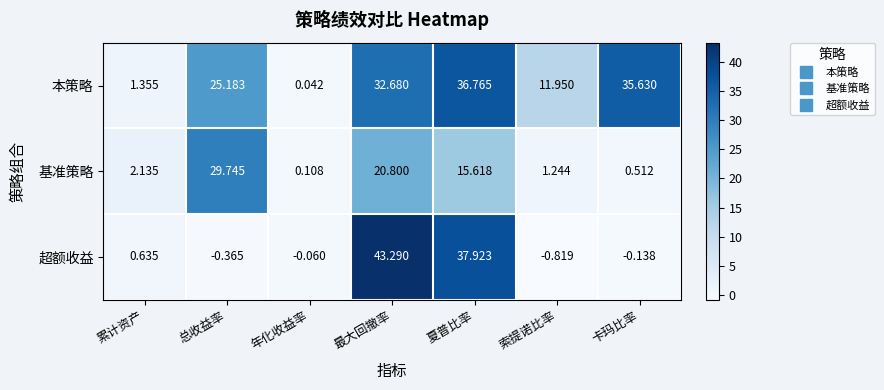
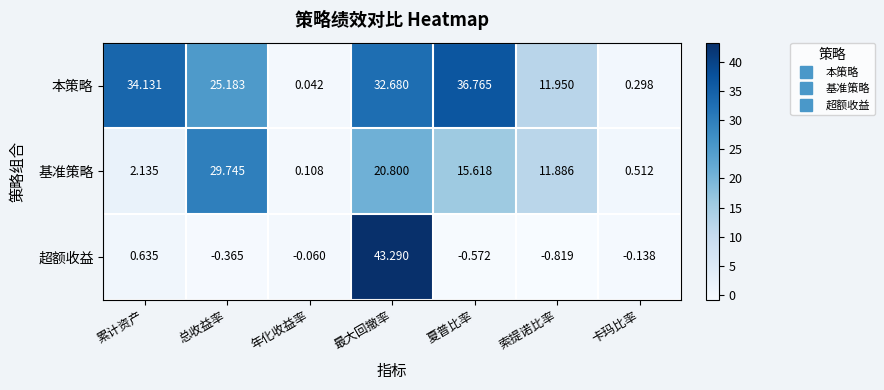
  {
    "本策略": {
-     "累计资产": 1.355,
+     "累计资产": 34.131,
      "总收益率": 25.183,
      "年化收益率": 0.042,
      "最大回撤率": 32.680,
      "夏普比率": 36.765,
      "索提诺比率": 11.950,
-     "卡玛比率": 35.630
+     "卡玛比率": 0.298
    },
    "基准策略": {
      "累计资产": 2.135,
      "总收益率": 29.745,
      "年化收益率": 0.108,
      "最大回撤率": 20.800,
      "夏普比率": 15.618,
-     "索提诺比率": 1.244,
+     "索提诺比率": 11.886,
      "卡玛比率": 0.512
    },
    "超额收益": {
      "累计资产": 0.635,
      "总收益率": -0.365,
      "年化收益率": -0.060,
      "最大回撤率": 43.290,
-     "夏普比率": 37.923,
+     "夏普比率": -0.572,
      "索提诺比率": -0.819,
      "卡玛比率": -0.138
    }
  }
